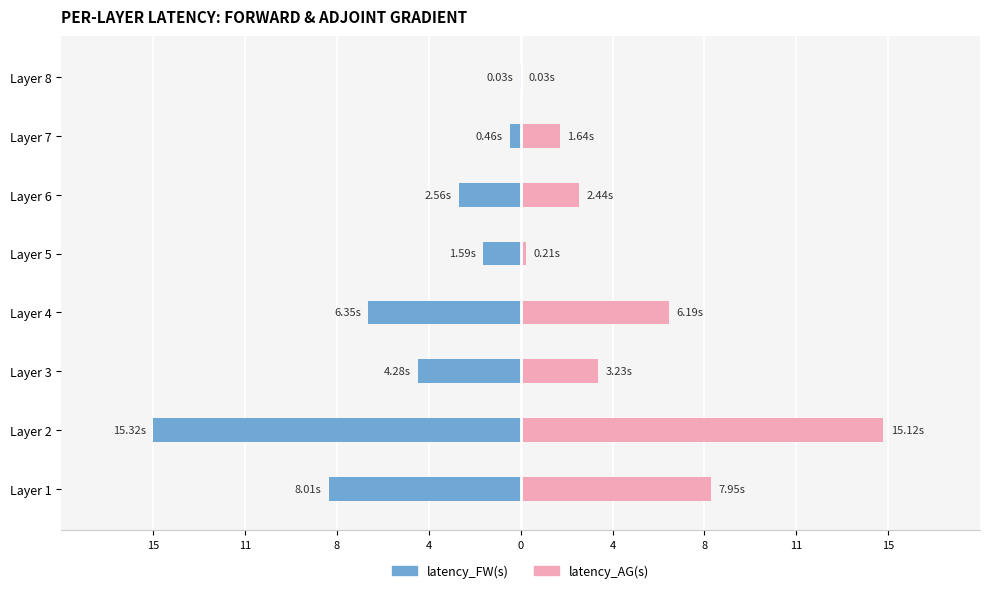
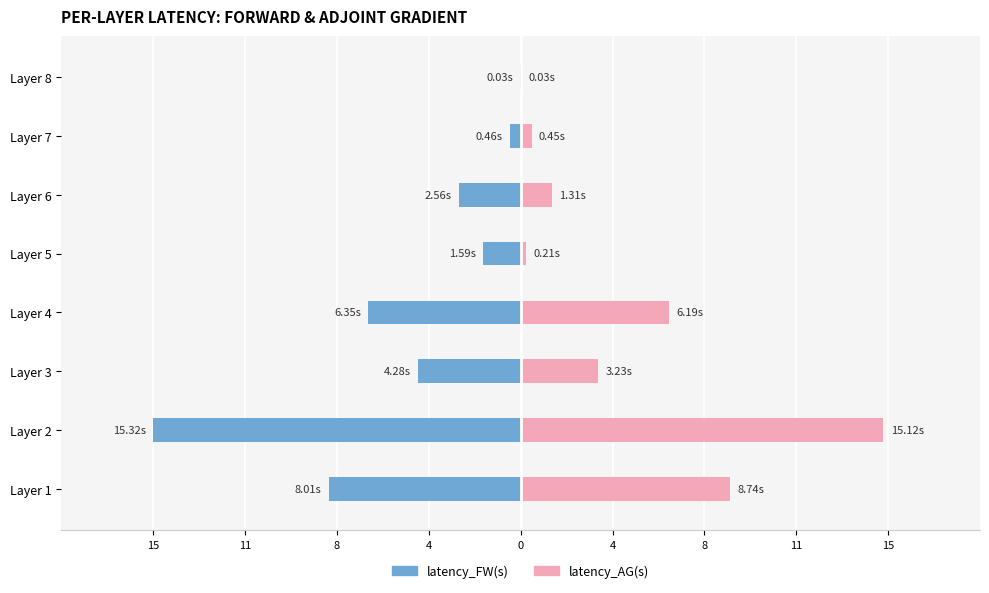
  {
    "latency_AG(s)": {
      "Layer 8": "0.03s",
-     "Layer 7": "1.64s",
-     "Layer 6": "2.44s",
+     "Layer 7": "0.45s",
+     "Layer 6": "1.31s",
      "Layer 5": "0.21s",
      "Layer 4": "6.19s",
      "Layer 3": "3.23s",
      "Layer 2": "15.12s",
-     "Layer 1": "7.95s"
+     "Layer 1": "8.74s"
    }
  }
